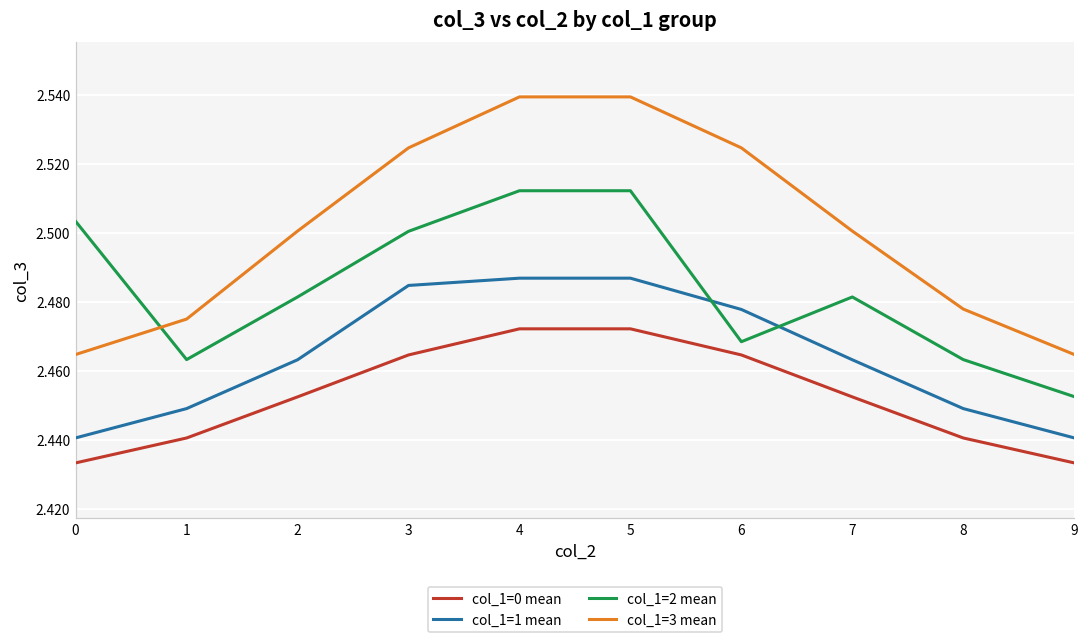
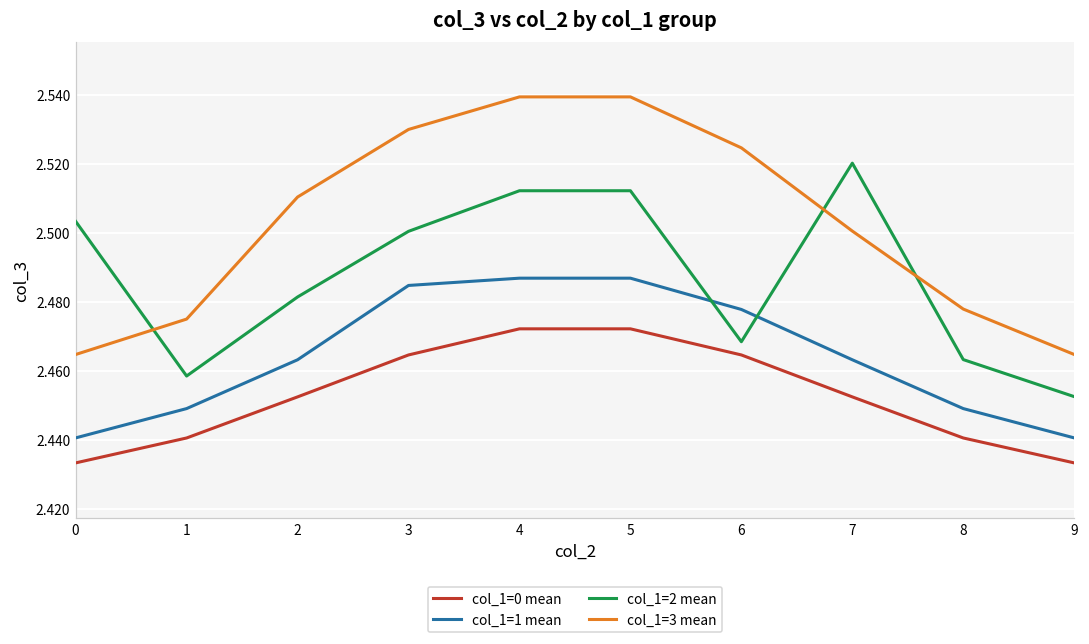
  {
    "col_1=0 mean": {
      "0": 2.433,
      "1": 2.441,
      "2": 2.452,
      "3": 2.465,
      "4": 2.472,
      "5": 2.472,
      "6": 2.465,
      "7": 2.452,
      "8": 2.441,
      "9": 2.433
    },
    "col_1=1 mean": {
      "0": 2.441,
      "1": 2.449,
      "2": 2.463,
      "3": 2.485,
      "4": 2.487,
      "5": 2.487,
      "6": 2.478,
      "7": 2.463,
      "8": 2.449,
      "9": 2.441
    },
    "col_1=2 mean": {
      "0": 2.503,
-     "1": 2.463,
+     "1": 2.458,
      "2": 2.481,
      "3": 2.500,
      "4": 2.512,
      "5": 2.512,
      "6": 2.468,
-     "7": 2.481,
+     "7": 2.520,
      "8": 2.463,
      "9": 2.453
    },
    "col_1=3 mean": {
      "0": 2.465,
      "1": 2.475,
-     "2": 2.501,
-     "3": 2.525,
+     "2": 2.510,
+     "3": 2.530,
      "4": 2.539,
      "5": 2.539,
      "6": 2.525,
      "7": 2.501,
      "8": 2.478,
      "9": 2.465
    }
  }
